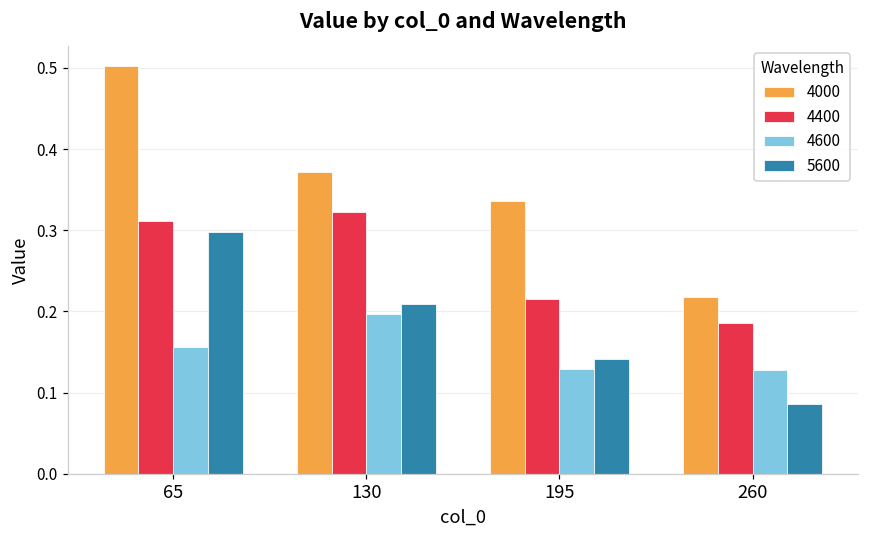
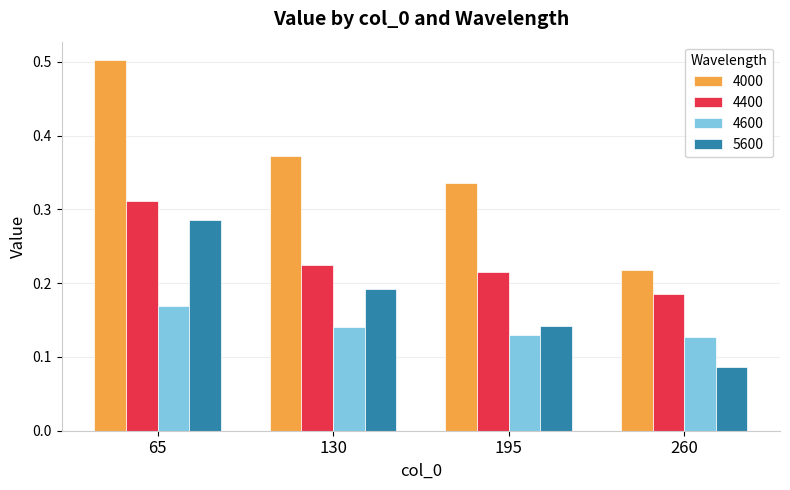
  {
    "4000": {
      "65": 0.50,
      "130": 0.37,
      "195": 0.34,
      "260": 0.22
    },
    "4400": {
      "65": 0.31,
-     "130": 0.32,
+     "130": 0.22,
      "195": 0.22,
      "260": 0.19
    },
    "4600": {
-     "65": 0.16,
-     "130": 0.20,
+     "65": 0.17,
+     "130": 0.14,
      "195": 0.13,
      "260": 0.13
    },
    "5600": {
-     "65": 0.30,
-     "130": 0.21,
+     "65": 0.29,
+     "130": 0.19,
      "195": 0.14,
      "260": 0.09
    }
  }
